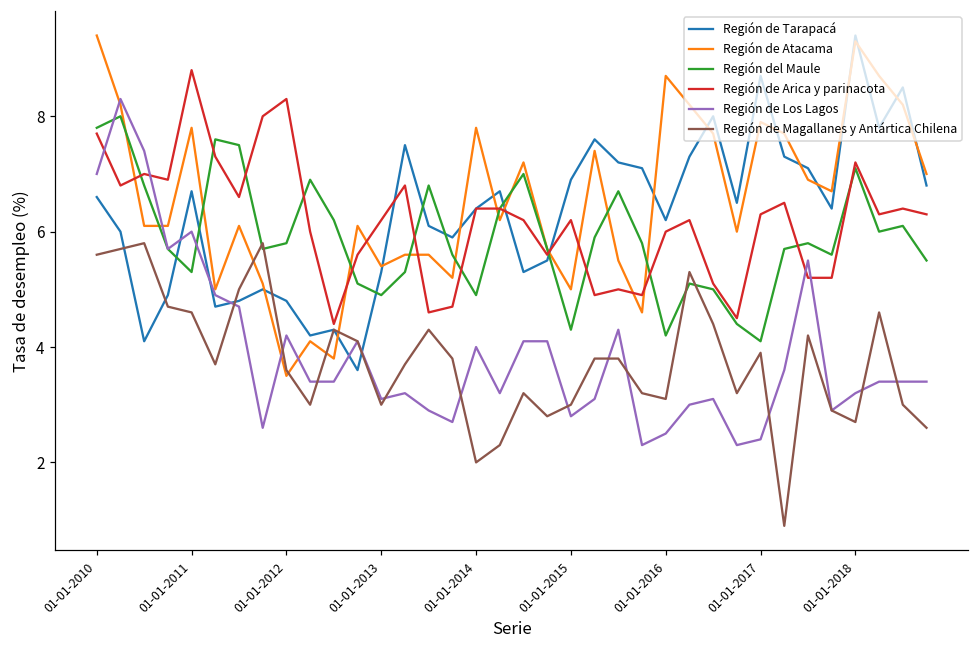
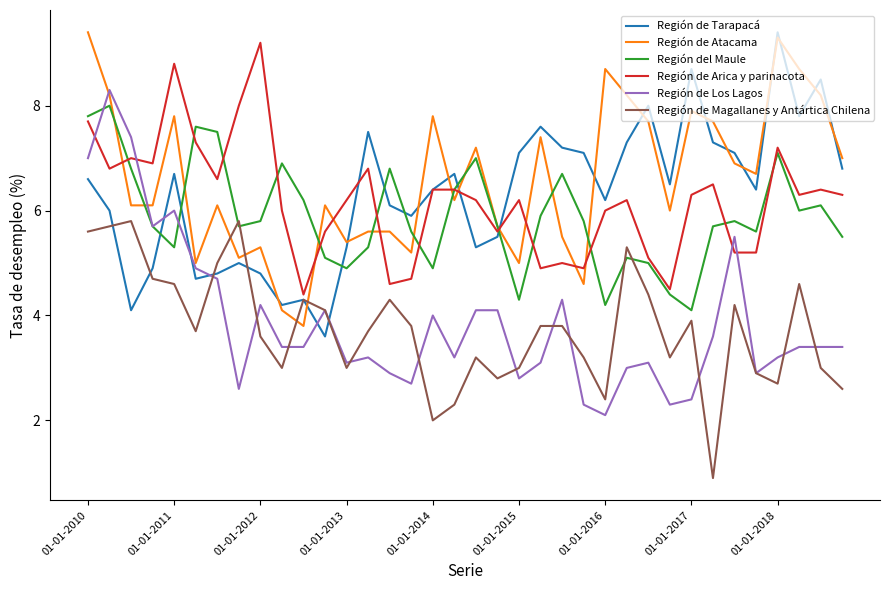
  {
    "Región de Tarapacá": {
      "01-01-2010": 6.6,
      "01-01-2011": 6.7,
      "01-01-2012": 4.8,
      "01-01-2013": 5.3,
-     "01-01-2015": 6.9,
+     "01-01-2015": 7.1,
      "01-01-2016": 6.2
    },
    "Región de Atacama": {
      "01-01-2010": 9.4,
      "01-01-2011": 7.8,
-     "01-01-2012": 3.5,
+     "01-01-2012": 5.3,
      "01-01-2013": 5.4,
      "01-01-2014": 7.8,
      "01-01-2015": 5.0,
      "01-01-2016": 8.7
    },
    "Región del Maule": {
      "01-01-2010": 7.8,
      "01-01-2011": 5.3,
      "01-01-2012": 5.8,
      "01-01-2013": 4.9,
      "01-01-2014": 4.9,
      "01-01-2015": 4.3,
      "01-01-2016": 4.2,
      "01-01-2017": 4.1,
      "01-01-2018": 7.1
    },
    "Región de Arica y parinacota": {
      "01-01-2010": 7.7,
      "01-01-2011": 8.8,
-     "01-01-2012": 8.3,
+     "01-01-2012": 9.2,
      "01-01-2013": 6.2,
      "01-01-2015": 6.2,
      "01-01-2016": 6.0,
      "01-01-2017": 6.3,
      "01-01-2018": 7.2
    },
    "Región de Los Lagos": {
      "01-01-2010": 7.0,
      "01-01-2011": 6.0,
      "01-01-2012": 4.2,
      "01-01-2013": 3.1,
      "01-01-2014": 4.0,
      "01-01-2015": 2.8,
-     "01-01-2016": 2.5,
+     "01-01-2016": 2.1,
      "01-01-2017": 2.4,
      "01-01-2018": 3.2
    },
    "Región de Magallanes y Antártica Chilena": {
      "01-01-2010": 5.6,
      "01-01-2011": 4.6,
      "01-01-2012": 3.6,
      "01-01-2013": 3.0,
      "01-01-2014": 2.0,
      "01-01-2015": 3.0,
-     "01-01-2016": 3.1,
+     "01-01-2016": 2.4,
      "01-01-2017": 3.9,
      "01-01-2018": 2.7
    }
  }
